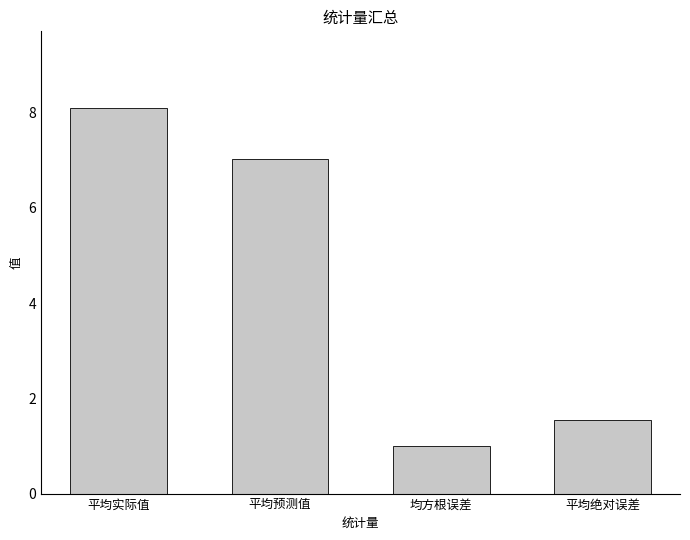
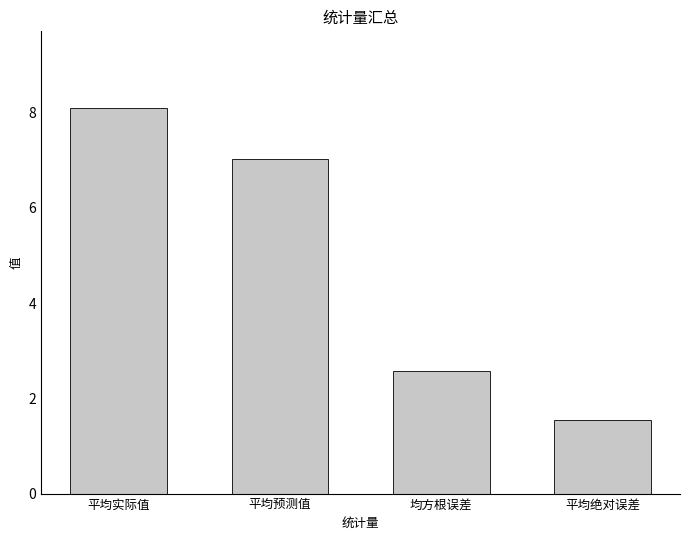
  {
    "平均实际值": 8.1,
    "平均预测值": 7.0,
-   "均方根误差": 1.0,
+   "均方根误差": 2.6,
    "平均绝对误差": 1.5
  }
